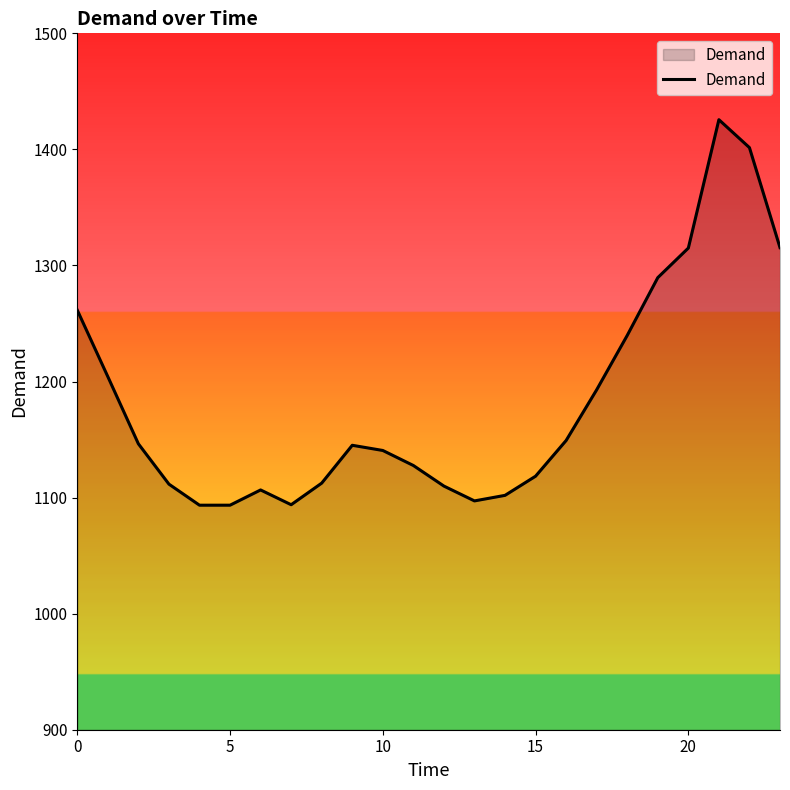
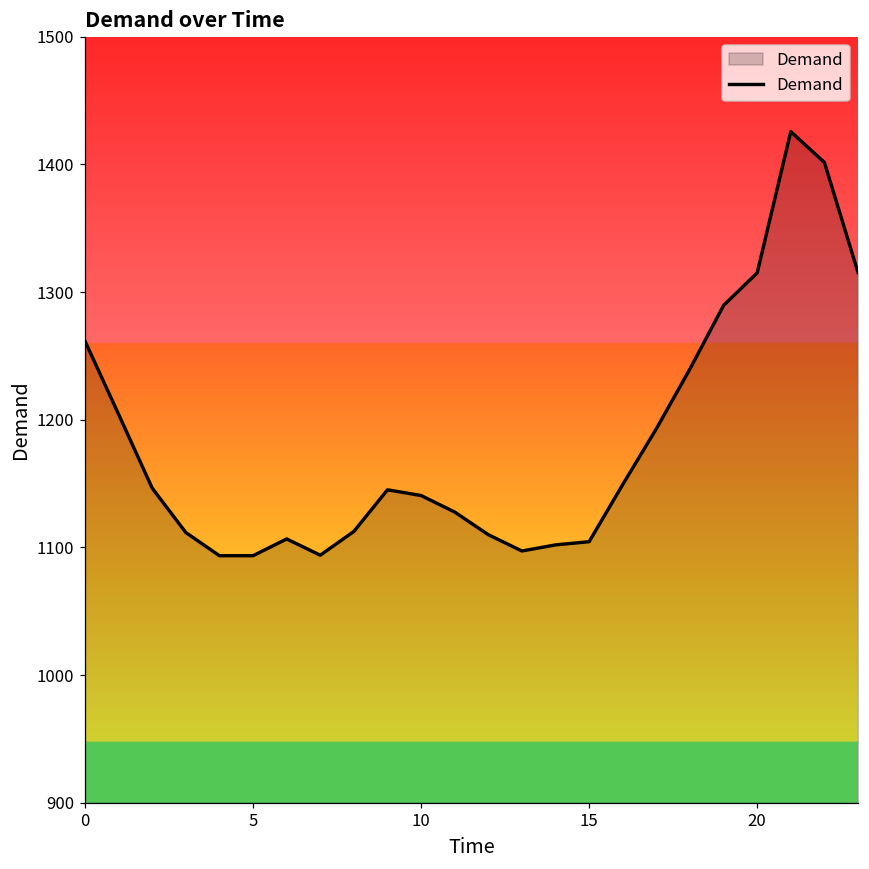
  {
    "0": 1262,
    "5": 1093,
    "10": 1141,
-   "15": 1118,
+   "15": 1104,
    "20": 1315
  }
